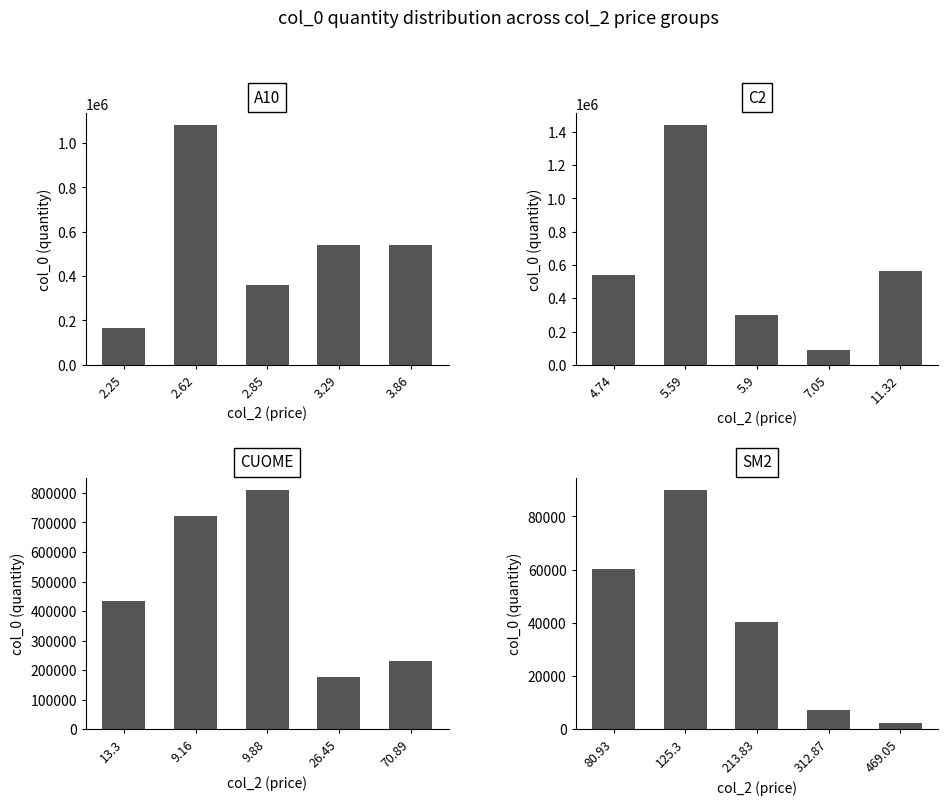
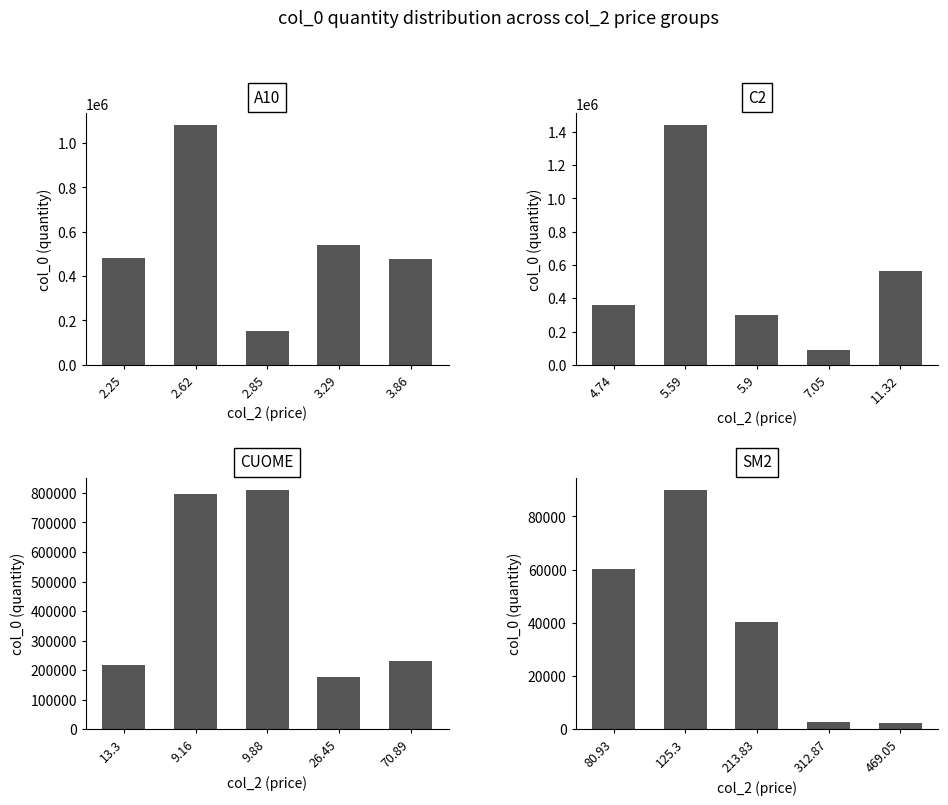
  {
    "A10": {
-     "2.25": 170000,
+     "2.25": 480000,
      "2.62": 1080000,
-     "2.85": 360000,
+     "2.85": 150000,
      "3.29": 540000,
-     "3.86": 540000
+     "3.86": 480000
    },
    "C2": {
-     "4.74": 540000,
+     "4.74": 360000,
      "5.59": 1440000,
      "5.9": 300000,
      "7.05": 90000,
      "11.32": 570000
    },
    "CUOME": {
-     "13.3": 440000,
-     "9.16": 720000,
+     "13.3": 220000,
+     "9.16": 790000,
      "9.88": 810000,
      "26.45": 180000,
      "70.89": 230000
    },
    "SM2": {
      "80.93": 60000,
      "125.3": 90000,
      "213.83": 40000,
-     "312.87": 7000,
+     "312.87": 3000,
      "469.05": 2000
    }
  }
